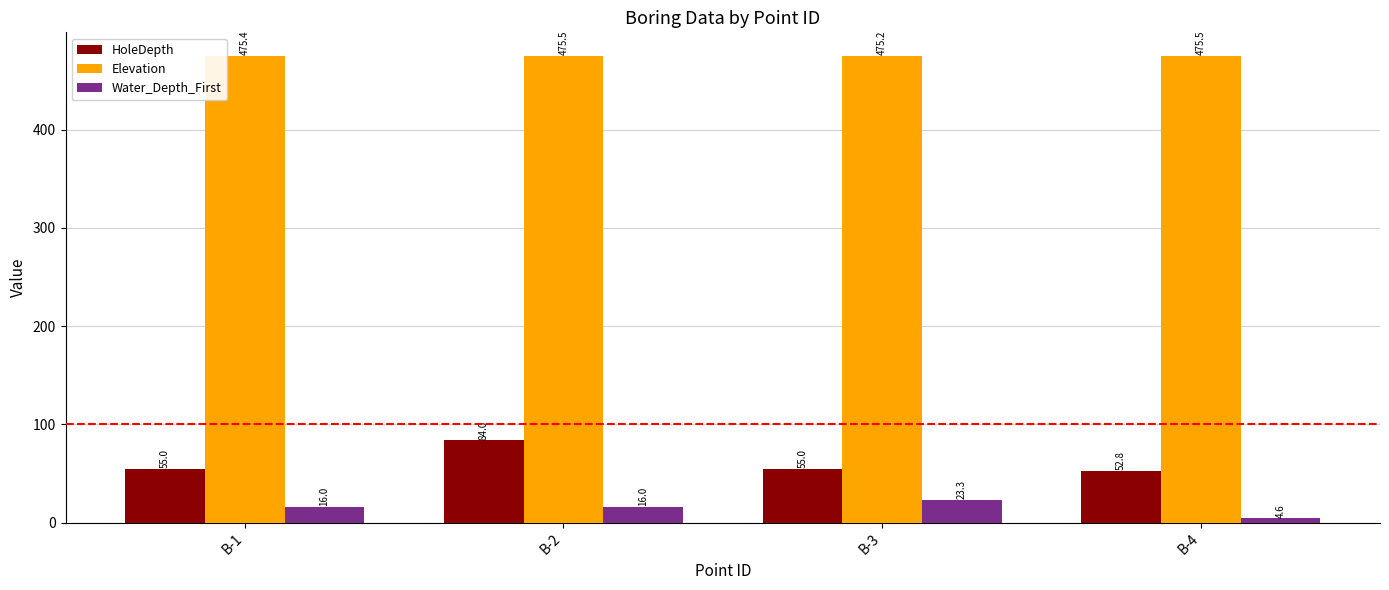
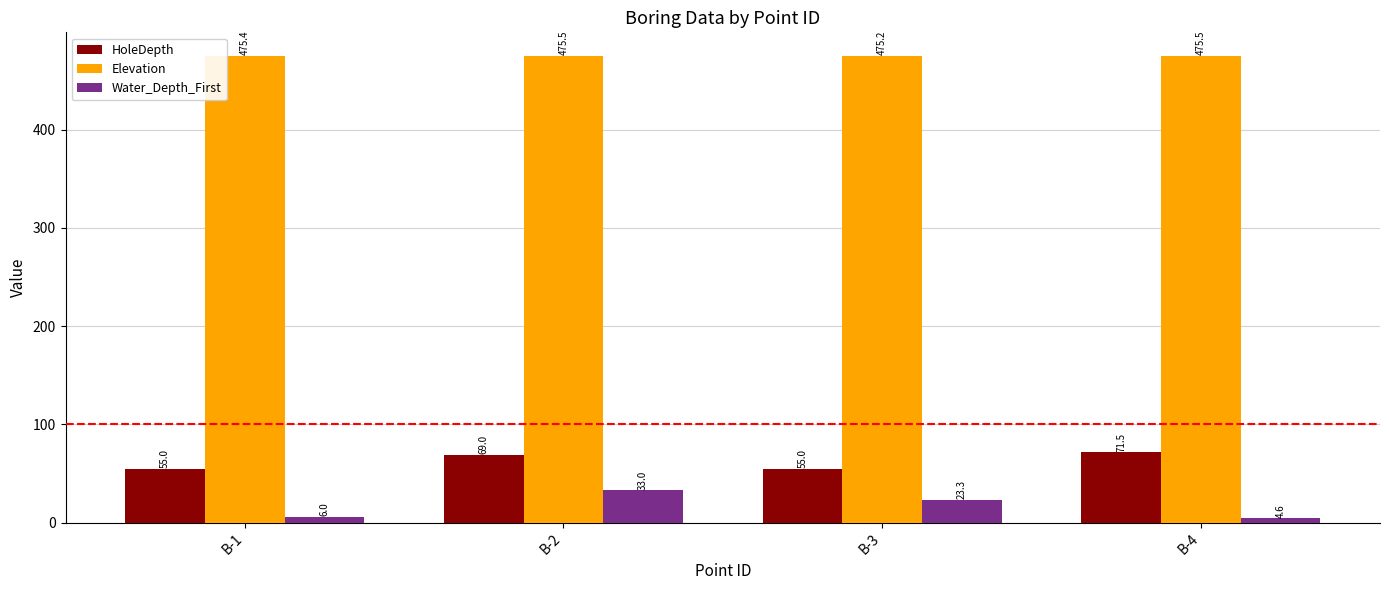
  {
    "HoleDepth": {
      "B-1": 55.0,
-     "B-2": 84.0,
+     "B-2": 69.0,
      "B-3": 55.0,
-     "B-4": 52.8
+     "B-4": 71.5
    },
    "Elevation": {
      "B-1": 475.4,
      "B-2": 475.5,
      "B-3": 475.2,
      "B-4": 475.5
    },
    "Water_Depth_First": {
-     "B-1": 16.0,
-     "B-2": 16.0,
+     "B-1": 6.0,
+     "B-2": 33.0,
      "B-3": 23.3,
      "B-4": 4.6
    }
  }
